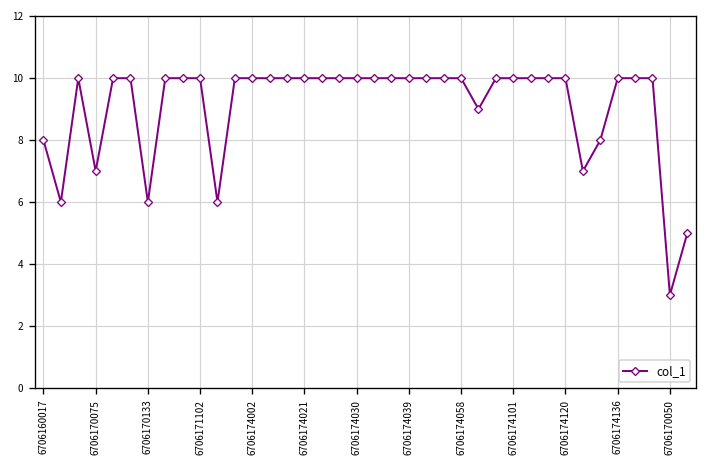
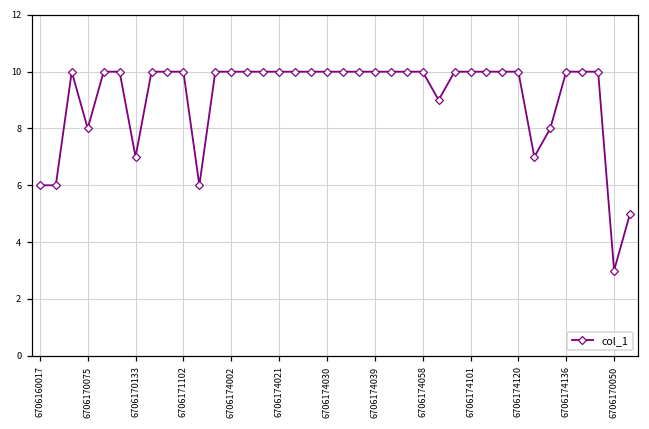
  {
-   "6706160017": 8,
-   "6706170075": 7,
-   "6706170133": 6,
+   "6706160017": 6,
+   "6706170075": 8,
+   "6706170133": 7,
    "6706171102": 10,
    "6706174002": 10,
    "6706174021": 10,
    "6706174030": 10,
    "6706174039": 10,
    "6706174058": 10,
    "6706174101": 10,
    "6706174120": 10,
    "6706174136": 10,
    "6706170050": 3
  }
